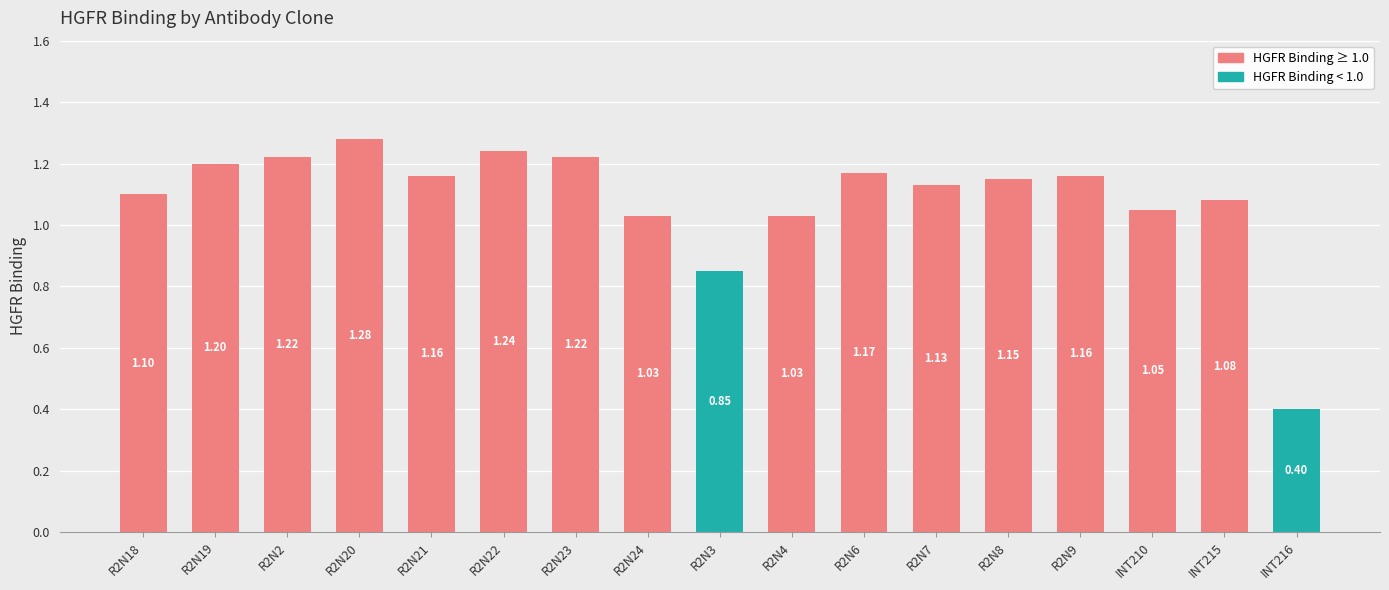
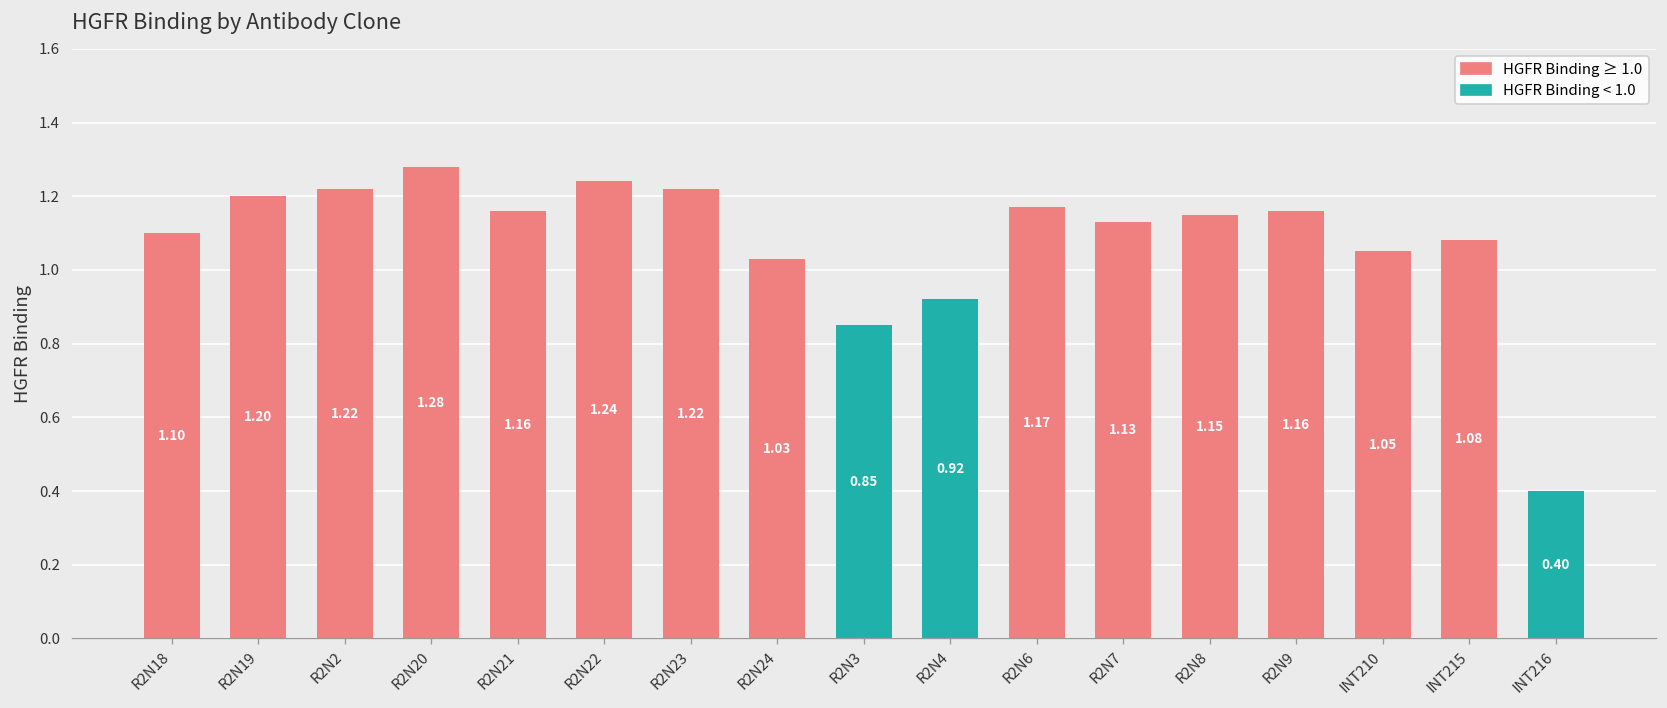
  {
    "R2N18": 1.10,
    "R2N19": 1.20,
    "R2N2": 1.22,
    "R2N20": 1.28,
    "R2N21": 1.16,
    "R2N22": 1.24,
    "R2N23": 1.22,
    "R2N24": 1.03,
    "R2N3": 0.85,
-   "R2N4": 1.03,
+   "R2N4": 0.92,
    "R2N6": 1.17,
    "R2N7": 1.13,
    "R2N8": 1.15,
    "R2N9": 1.16,
    "INT210": 1.05,
    "INT215": 1.08,
    "INT216": 0.40
  }
